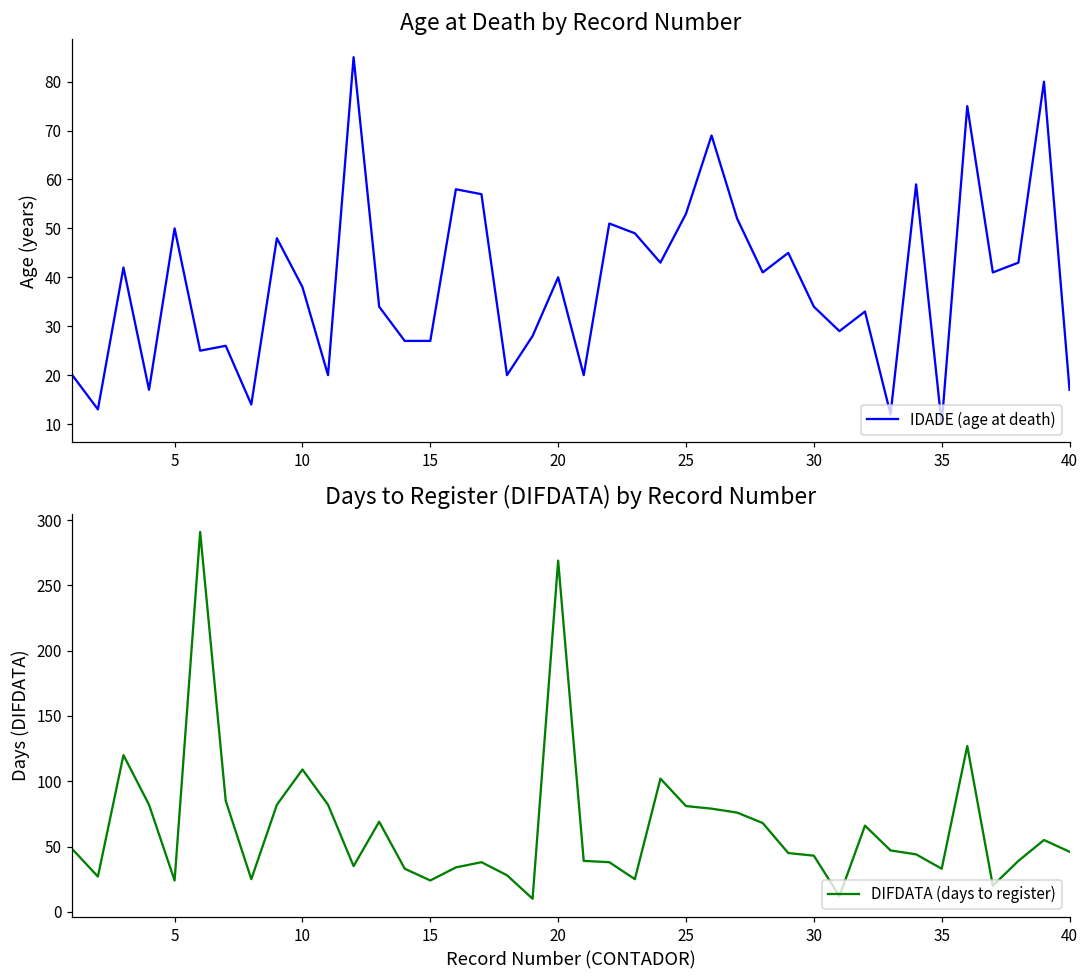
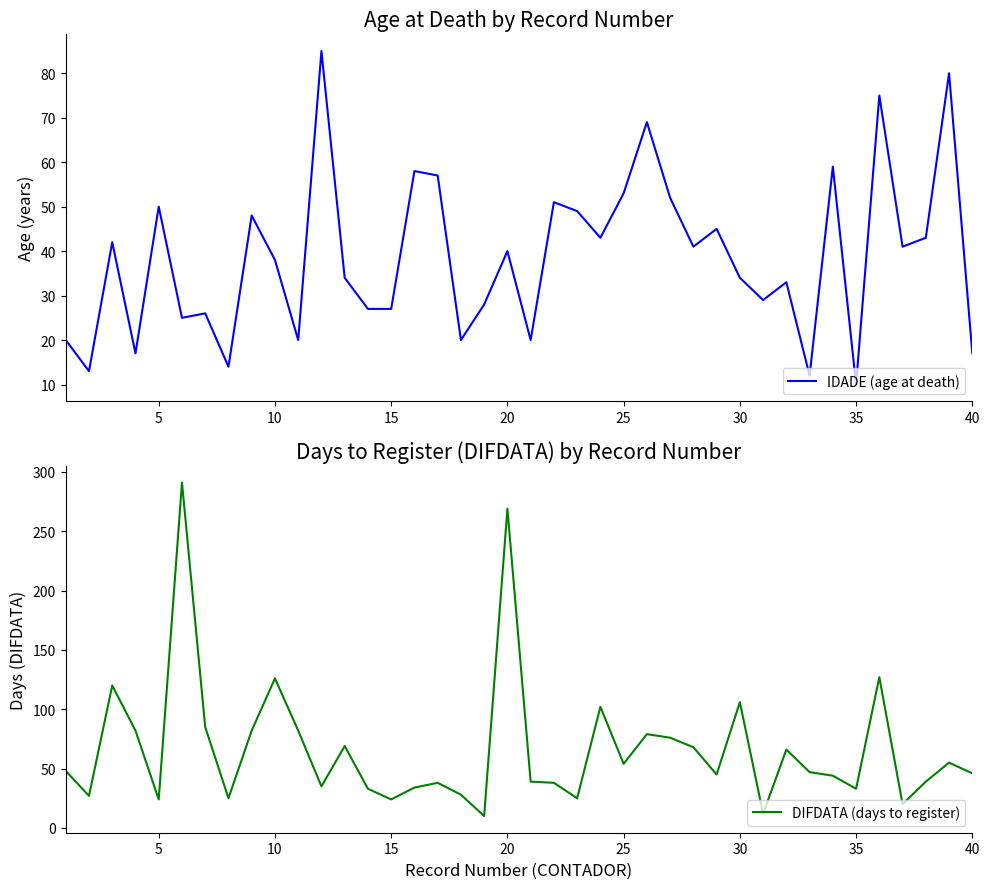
  {
    "Age at Death by Record Number": {
      "5": 50,
      "10": 38,
      "15": 27,
      "20": 40,
      "25": 53,
      "30": 34,
      "40": 17
    },
    "Days to Register (DIFDATA) by Record Number": {
      "5": 24,
-     "10": 109,
+     "10": 126,
      "15": 24,
      "20": 269,
-     "25": 81,
-     "30": 43,
+     "25": 54,
+     "30": 106,
      "35": 33,
      "40": 46
    }
  }
